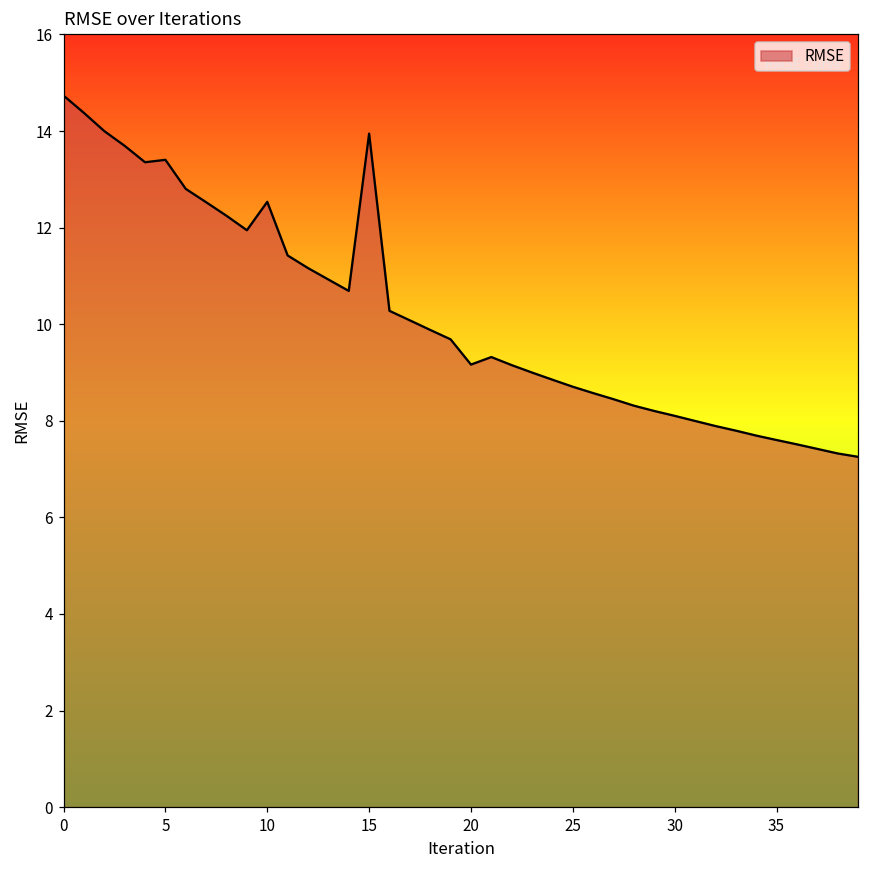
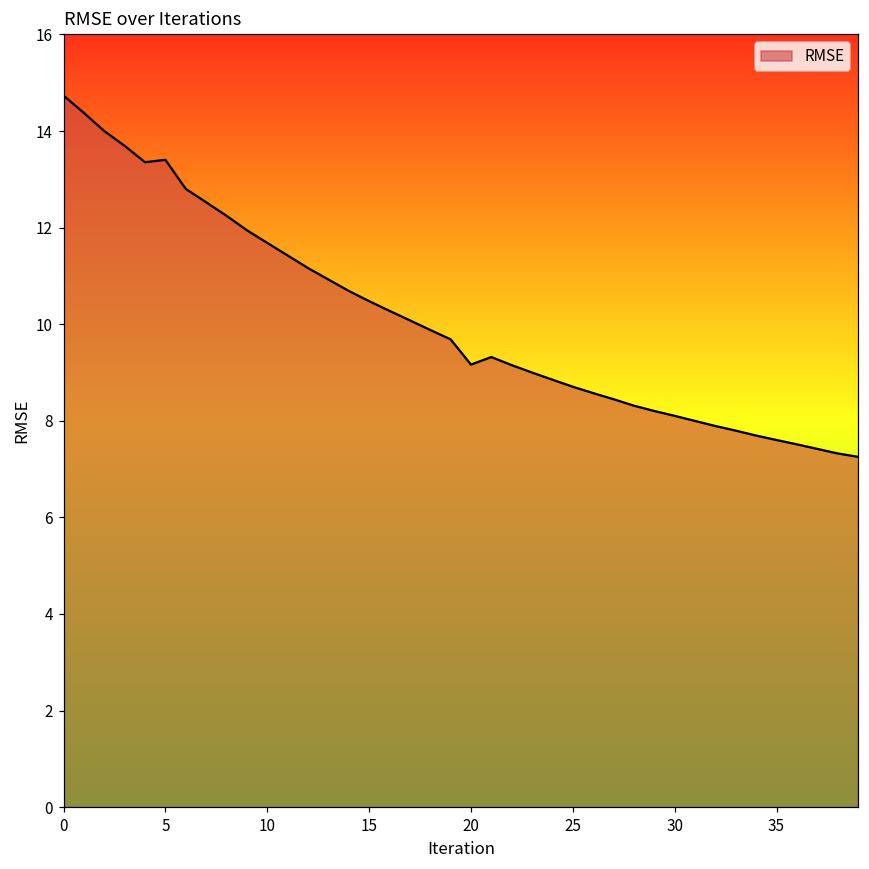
  {
    "0": 14.7,
    "5": 13.4,
-   "10": 12.5,
-   "15": 13.9,
+   "10": 11.7,
+   "15": 10.5,
    "20": 9.2,
    "25": 8.7,
    "30": 8.1,
    "35": 7.6
  }
